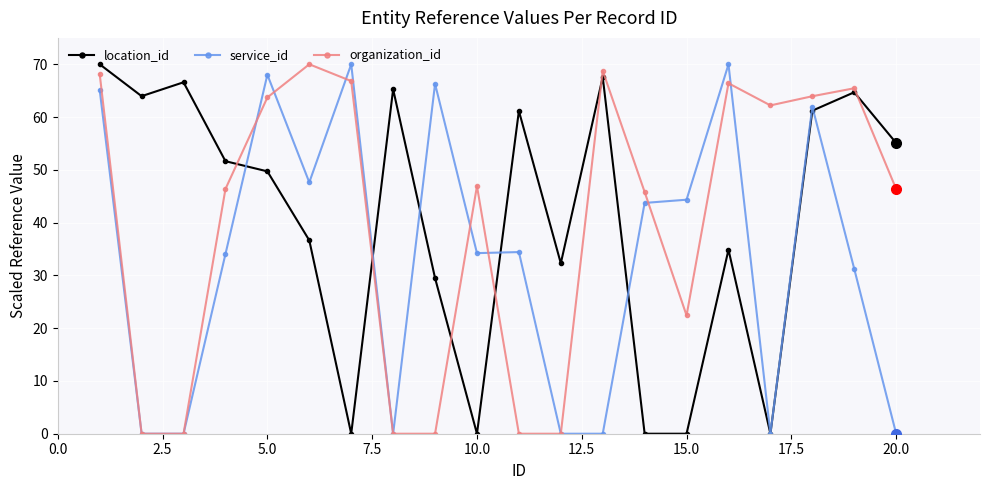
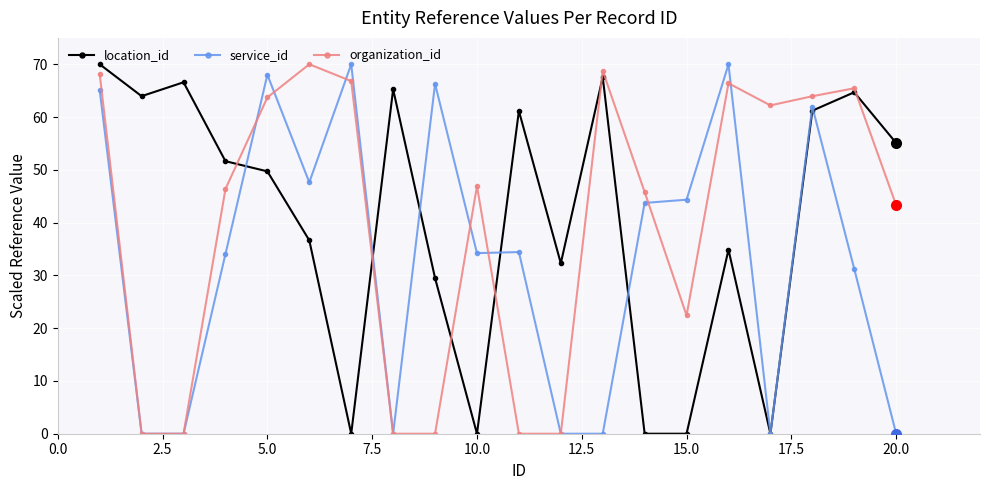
  {
    "organization_id": {
      "5.0": 64,
      "10.0": 47,
      "15.0": 22,
-     "20.0": 46
+     "20.0": 43
    }
  }
